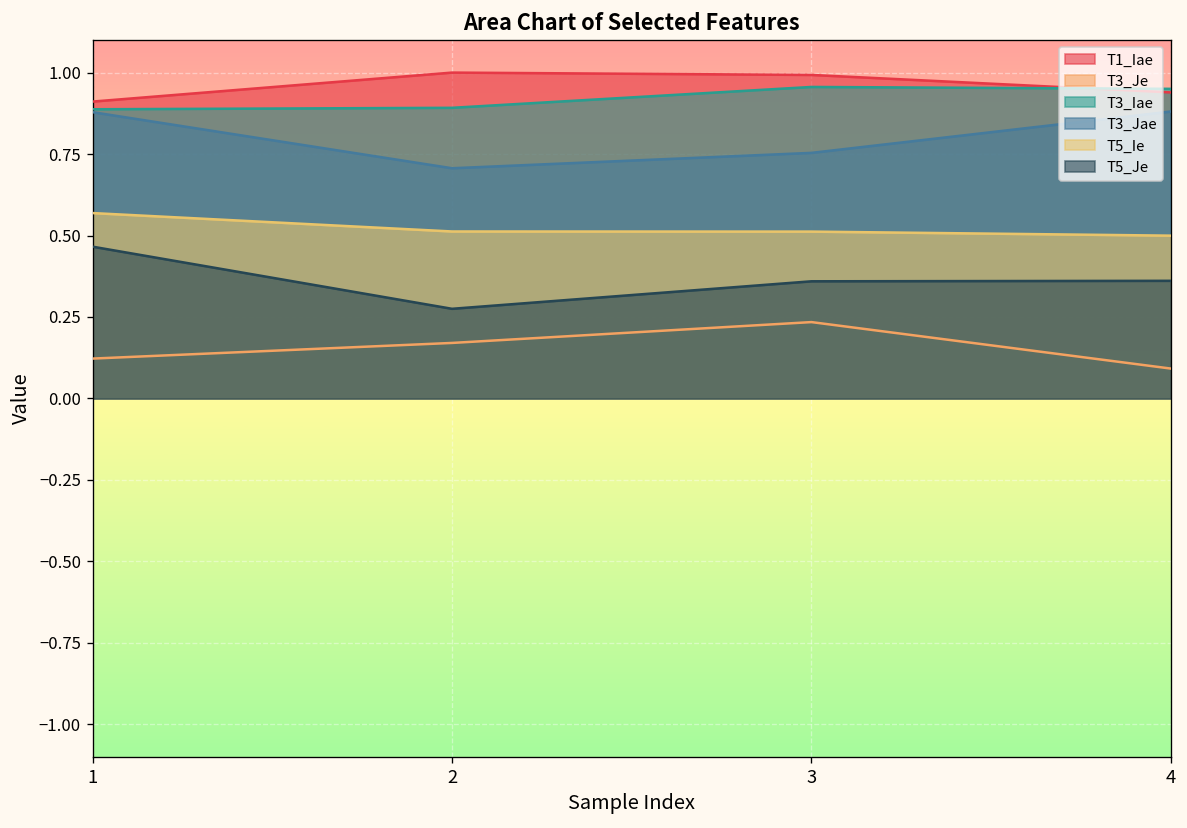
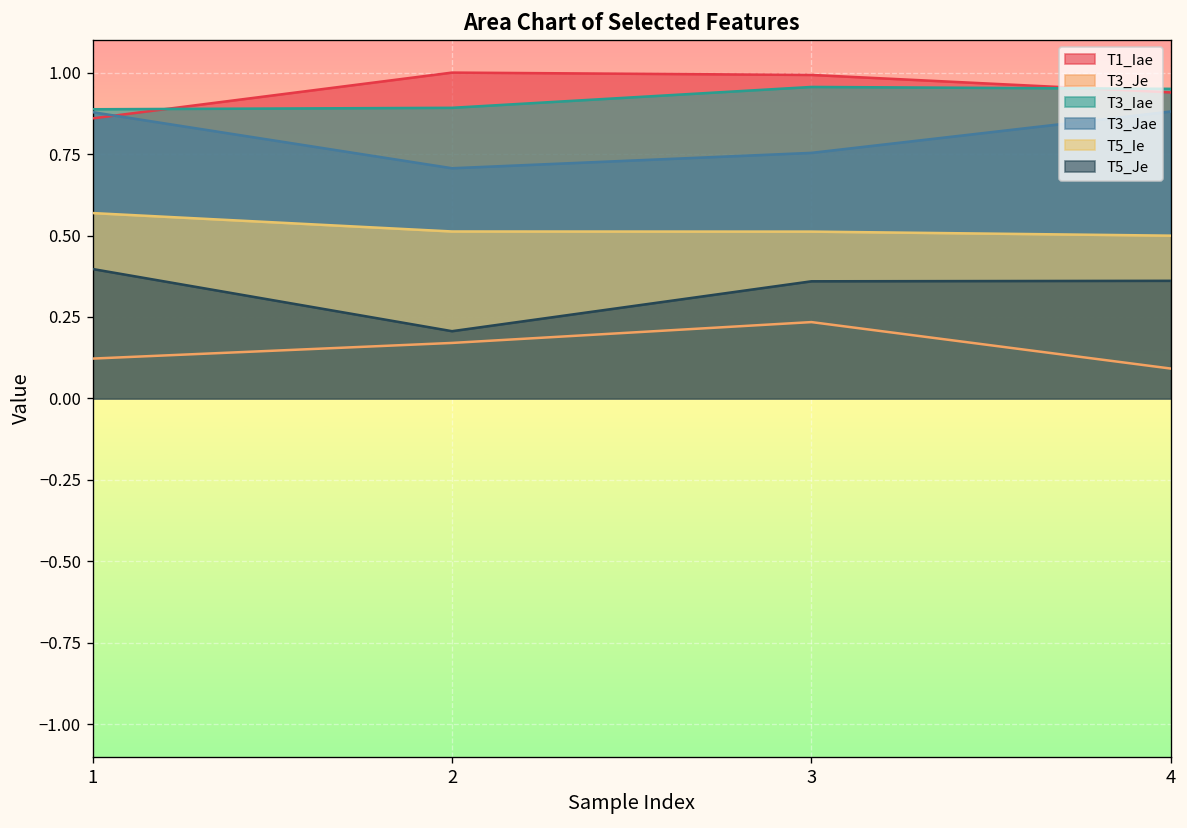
  {
    "T1_Iae": {
-     "1": 0.91,
+     "1": 0.86,
      "2": 1.00,
      "3": 0.99,
      "4": 0.94
    },
    "T5_Je": {
-     "1": 0.47,
-     "2": 0.28,
+     "1": 0.40,
+     "2": 0.21,
      "3": 0.36,
      "4": 0.36
    }
  }
